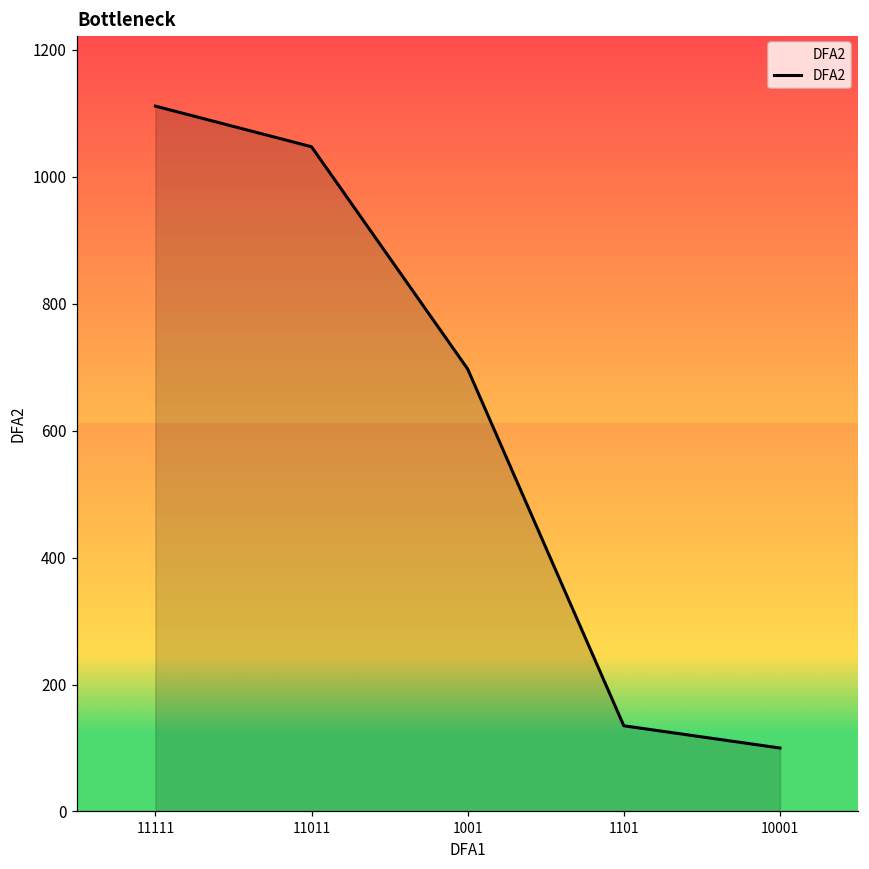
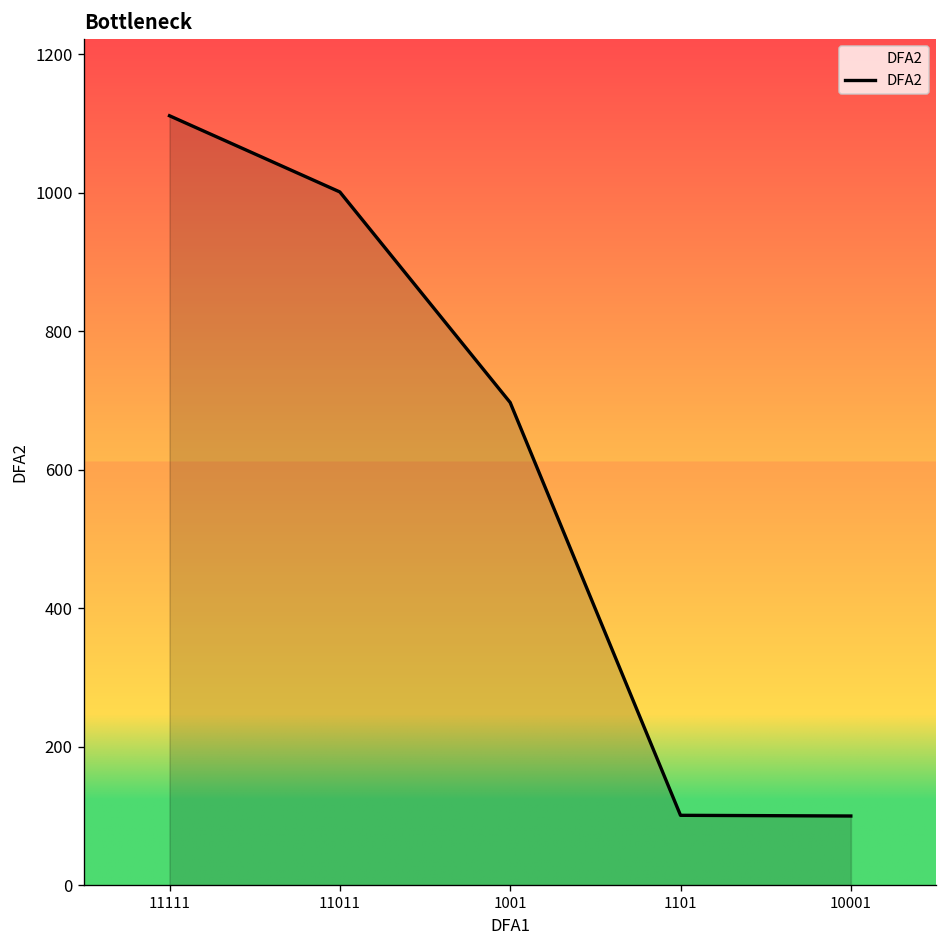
  {
    "11111": 1110,
-   "11011": 1050,
+   "11011": 1000,
    "1001": 700,
-   "1101": 140,
+   "1101": 100,
    "10001": 100
  }
